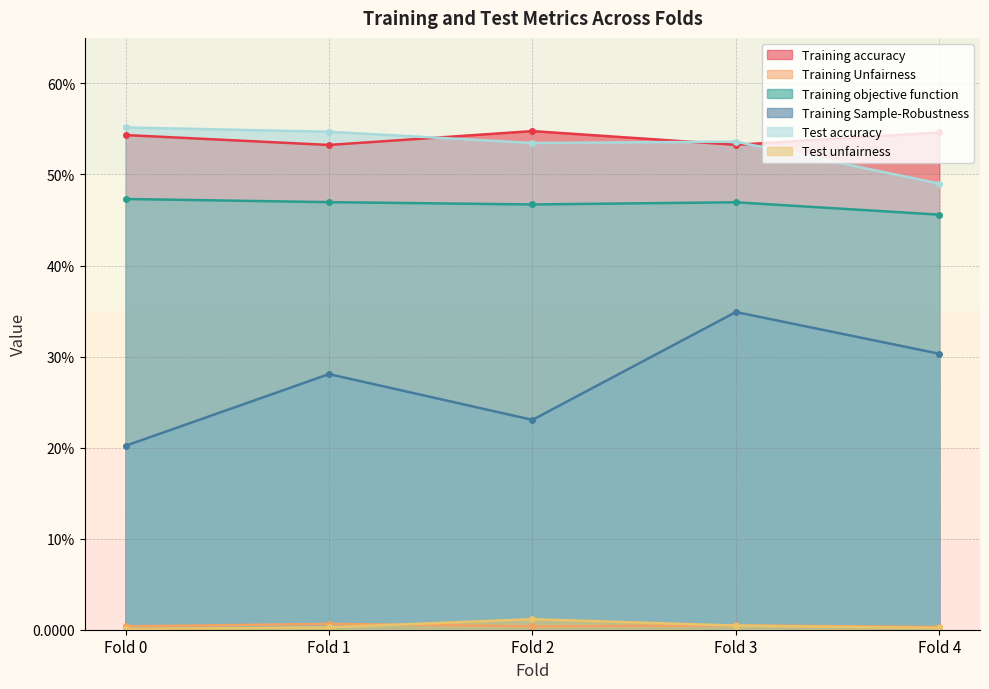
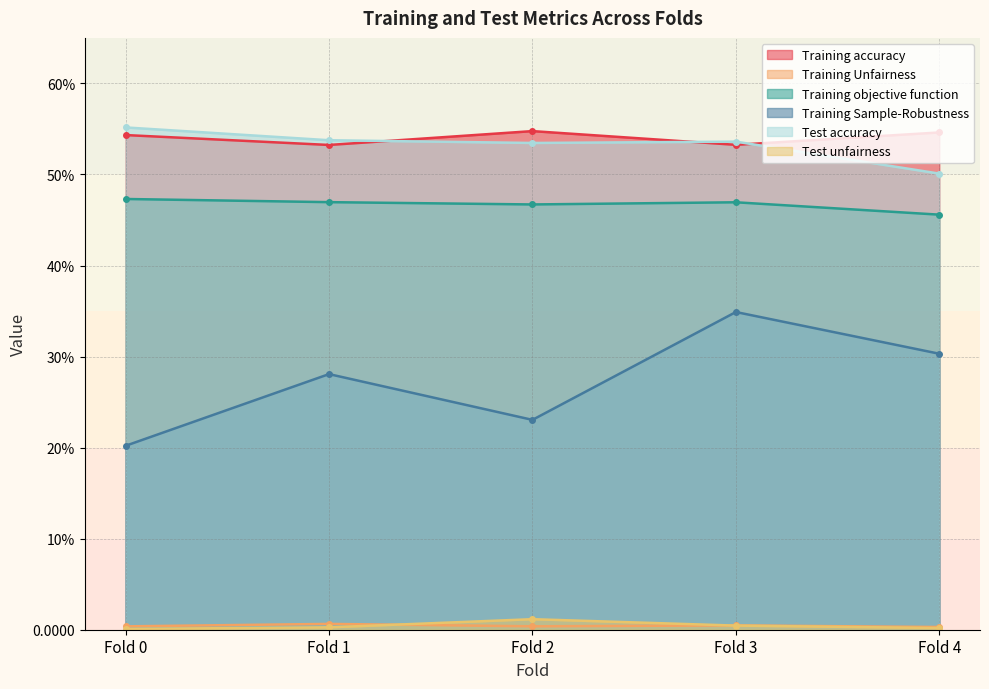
  {
    "Training accuracy": {
      "Fold 0": "54%",
      "Fold 1": "53%",
      "Fold 2": "55%",
      "Fold 3": "53%"
    },
    "Test accuracy": {
      "Fold 0": "55%",
-     "Fold 1": "55%",
+     "Fold 1": "54%",
      "Fold 2": "53%",
      "Fold 3": "54%",
-     "Fold 4": "49%"
+     "Fold 4": "50%"
    }
  }
